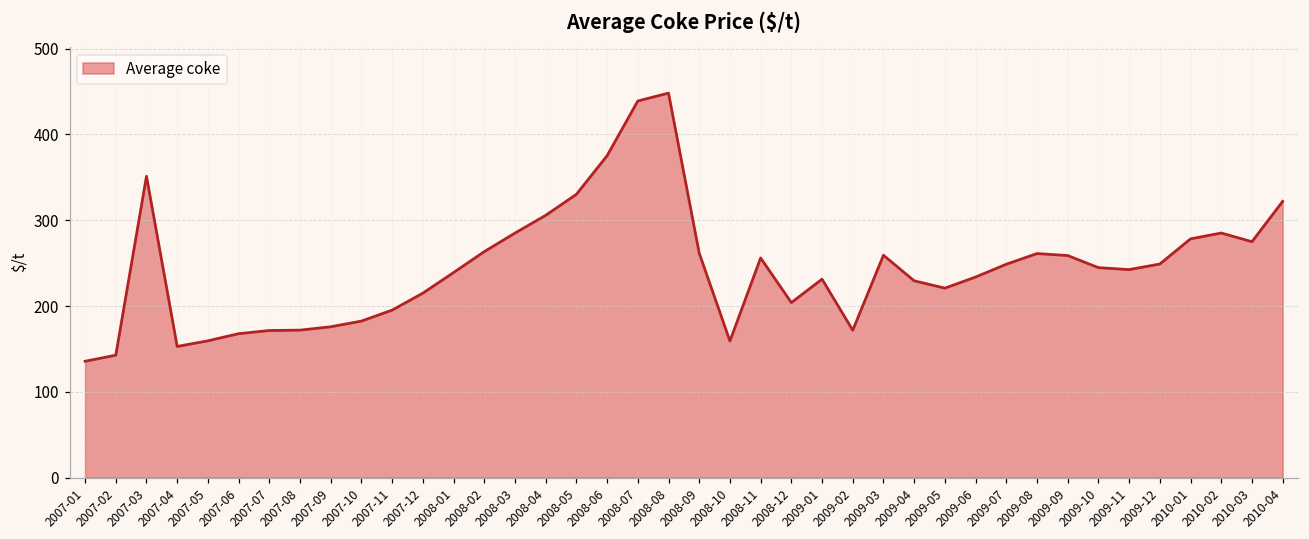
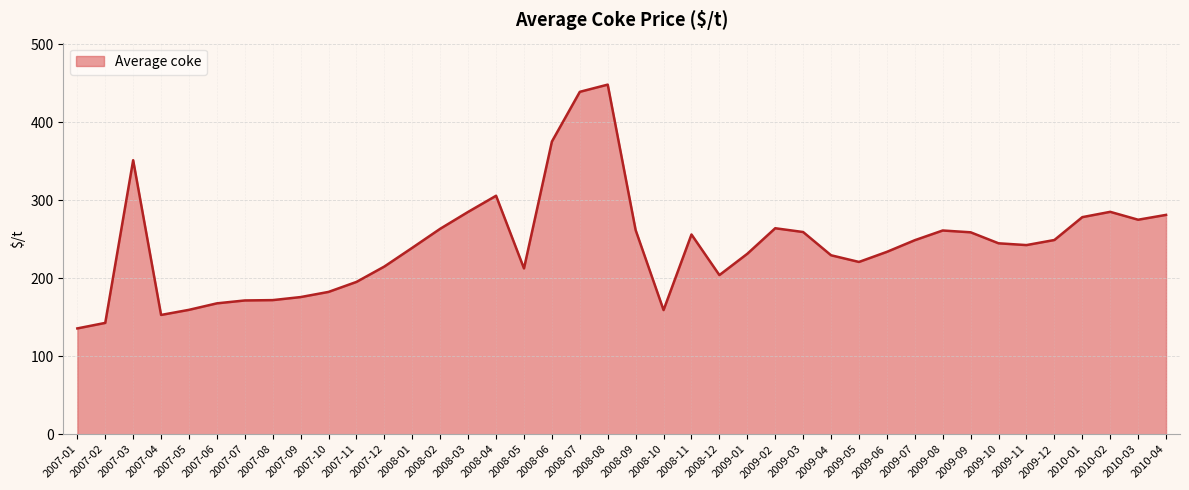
  {
    "2007-01": 140,
    "2007-02": 140,
    "2007-03": 350,
    "2007-04": 150,
    "2007-05": 160,
    "2007-06": 170,
    "2007-07": 170,
    "2007-08": 170,
    "2007-09": 180,
    "2007-10": 180,
    "2007-11": 200,
    "2007-12": 220,
    "2008-01": 240,
    "2008-02": 260,
    "2008-03": 290,
    "2008-04": 310,
-   "2008-05": 330,
+   "2008-05": 210,
    "2008-06": 380,
    "2008-07": 440,
    "2008-08": 450,
    "2008-09": 260,
    "2008-10": 160,
    "2008-11": 260,
    "2008-12": 200,
    "2009-01": 230,
-   "2009-02": 170,
+   "2009-02": 260,
    "2009-03": 260,
    "2009-04": 230,
    "2009-05": 220,
    "2009-06": 230,
    "2009-07": 250,
    "2009-08": 260,
    "2009-09": 260,
    "2009-10": 240,
    "2009-11": 240,
    "2009-12": 250,
    "2010-01": 280,
    "2010-02": 290,
    "2010-03": 270,
-   "2010-04": 320
+   "2010-04": 280
  }
